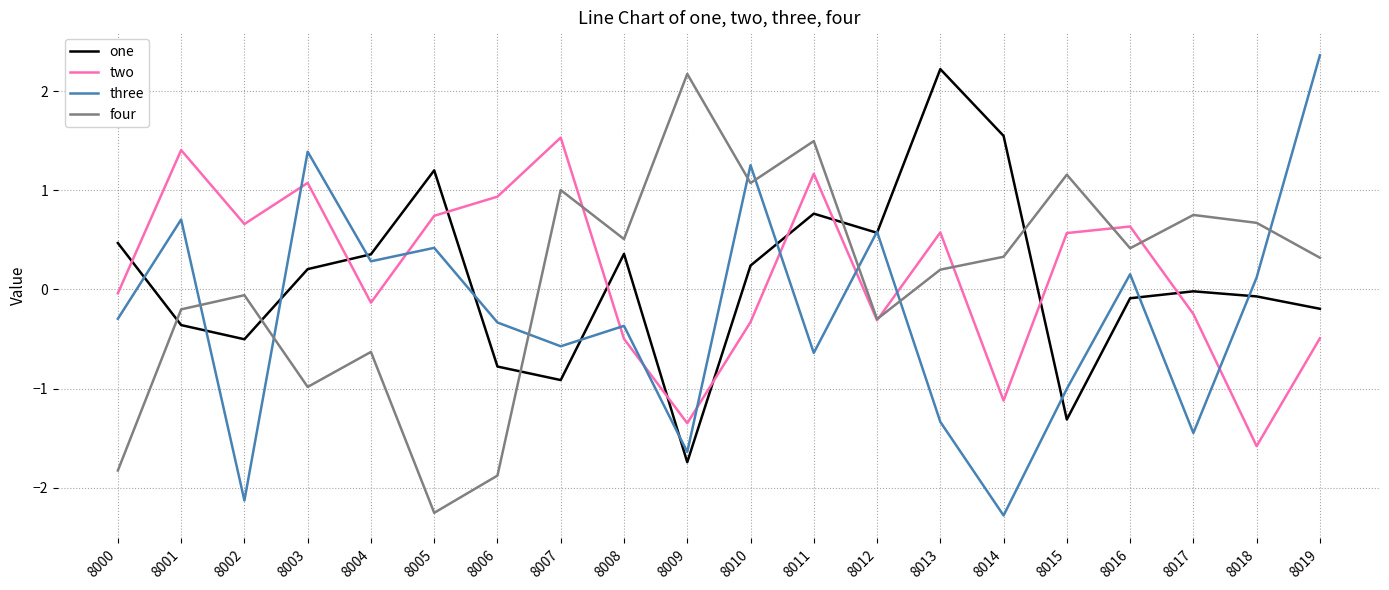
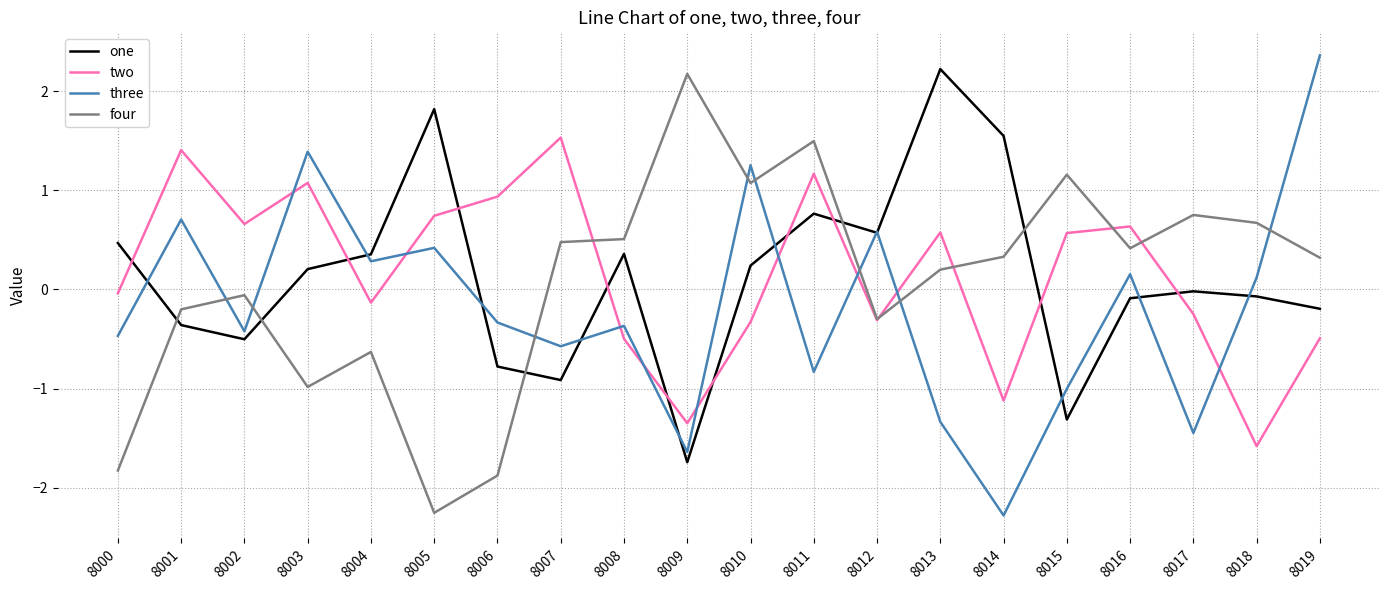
  {
    "one": {
      "8000": 0.5,
      "8001": -0.4,
      "8002": -0.5,
      "8003": 0.2,
      "8004": 0.4,
-     "8005": 1.2,
+     "8005": 1.8,
      "8006": -0.8,
      "8007": -0.9,
      "8008": 0.4,
      "8009": -1.7,
      "8010": 0.2,
      "8011": 0.8,
      "8013": 2.2,
      "8014": 1.5,
      "8015": -1.3,
      "8016": -0.1,
      "8017": 0.0,
      "8018": -0.1,
      "8019": -0.2
    },
    "two": {
      "8000": 0.0,
      "8001": 1.4,
      "8002": 0.7,
      "8003": 1.1,
      "8004": -0.1,
      "8005": 0.7,
      "8006": 0.9,
      "8007": 1.5,
      "8008": -0.5,
      "8009": -1.3,
      "8010": -0.3,
      "8011": 1.2,
      "8013": 0.6,
      "8014": -1.1,
      "8015": 0.6,
      "8016": 0.6,
      "8017": -0.2,
      "8018": -1.6,
      "8019": -0.5
    },
    "three": {
-     "8000": -0.3,
+     "8000": -0.5,
      "8001": 0.7,
-     "8002": -2.1,
+     "8002": -0.4,
      "8003": 1.4,
      "8004": 0.3,
      "8005": 0.4,
      "8006": -0.3,
      "8007": -0.6,
      "8008": -0.4,
      "8009": -1.6,
      "8010": 1.3,
-     "8011": -0.6,
+     "8011": -0.8,
      "8013": -1.3,
      "8014": -2.3,
      "8015": -1.0,
      "8016": 0.2,
      "8017": -1.4,
      "8018": 0.1,
      "8019": 2.4
    },
    "four": {
      "8000": -1.8,
      "8001": -0.2,
      "8002": -0.1,
      "8003": -1.0,
      "8004": -0.6,
      "8005": -2.3,
      "8006": -1.9,
-     "8007": 1.0,
+     "8007": 0.5,
      "8008": 0.5,
      "8009": 2.2,
      "8010": 1.1,
      "8011": 1.5,
      "8013": 0.2,
      "8014": 0.3,
      "8015": 1.2,
      "8016": 0.4,
      "8017": 0.8,
      "8018": 0.7,
      "8019": 0.3
    }
  }
